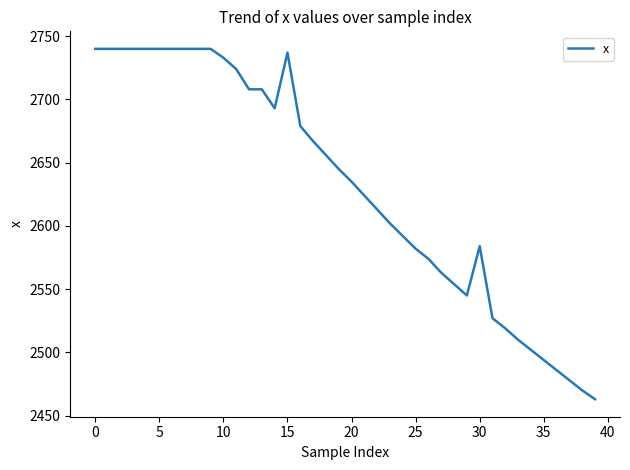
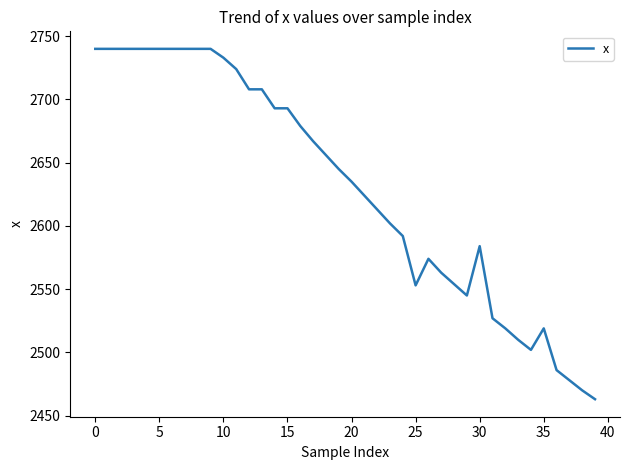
  {
    "0": 2740,
    "5": 2740,
    "10": 2733,
-   "15": 2737,
+   "15": 2693,
    "20": 2635,
-   "25": 2582,
+   "25": 2553,
    "30": 2584,
-   "35": 2494
+   "35": 2519
  }
